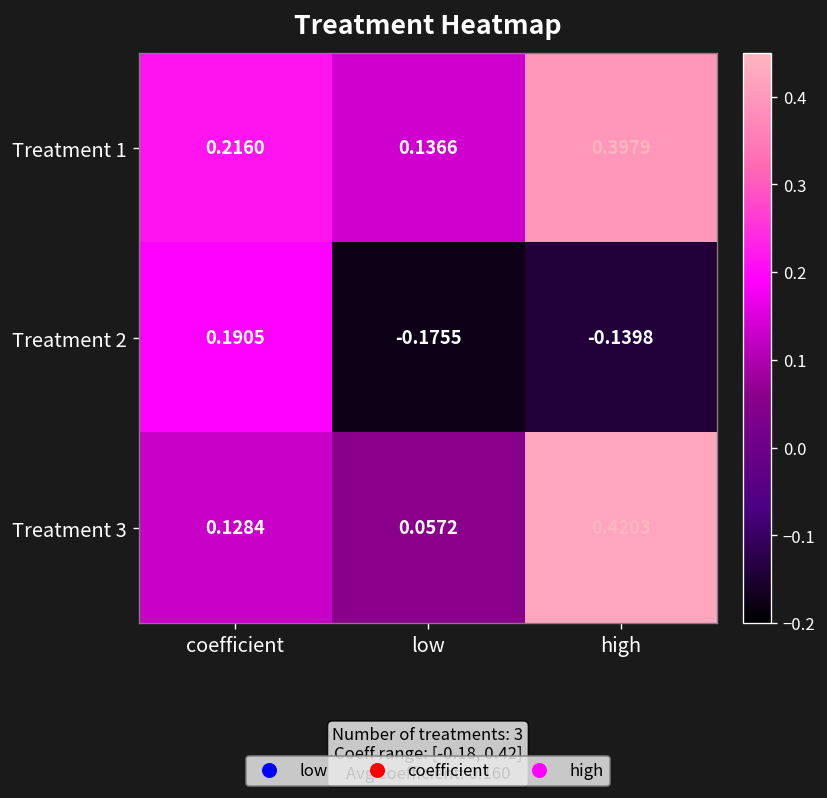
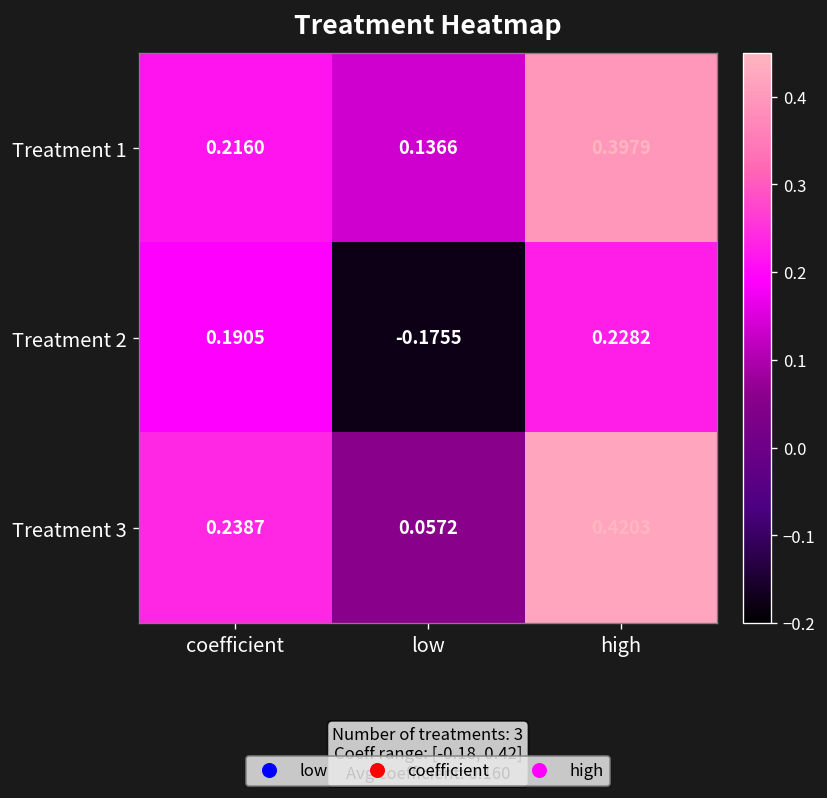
  {
    "Treatment 1": {
      "coefficient": 0.2160,
      "low": 0.1366
    },
    "Treatment 2": {
      "coefficient": 0.1905,
      "low": -0.1755,
-     "high": -0.1398
+     "high": 0.2282
    },
    "Treatment 3": {
-     "coefficient": 0.1284,
+     "coefficient": 0.2387,
      "low": 0.0572
    }
  }
